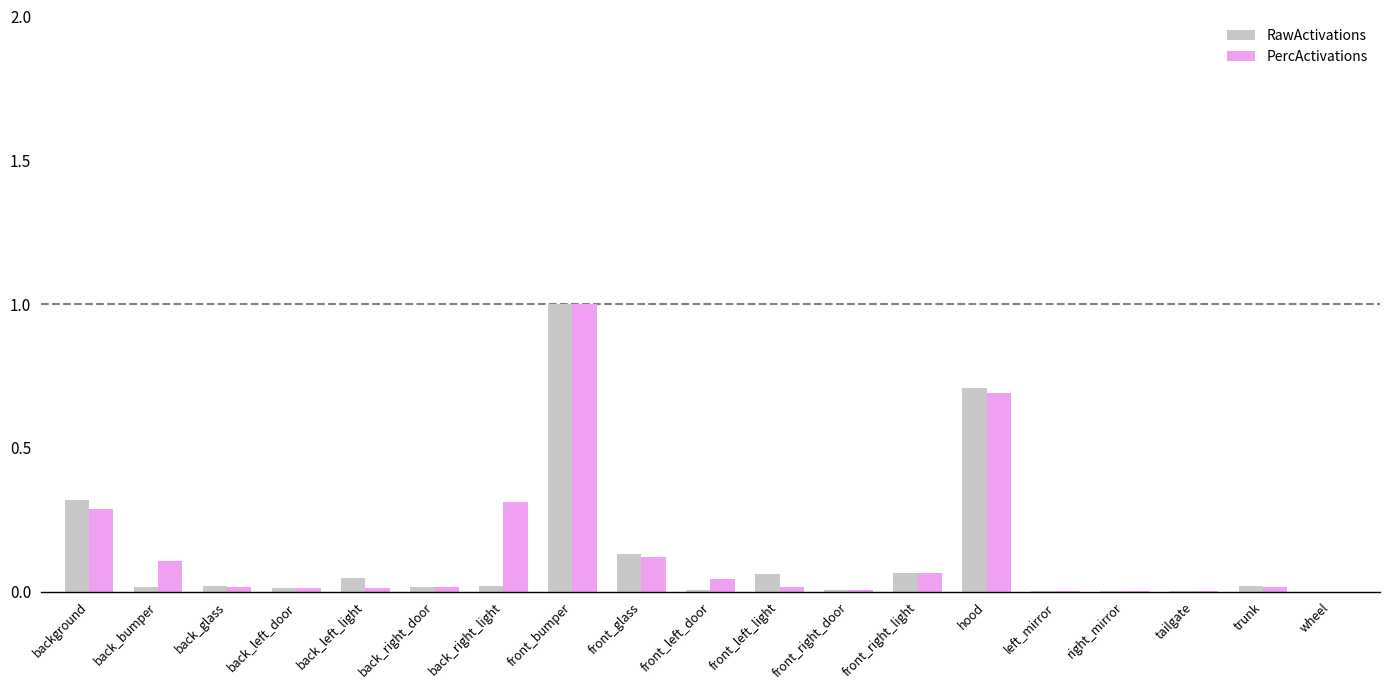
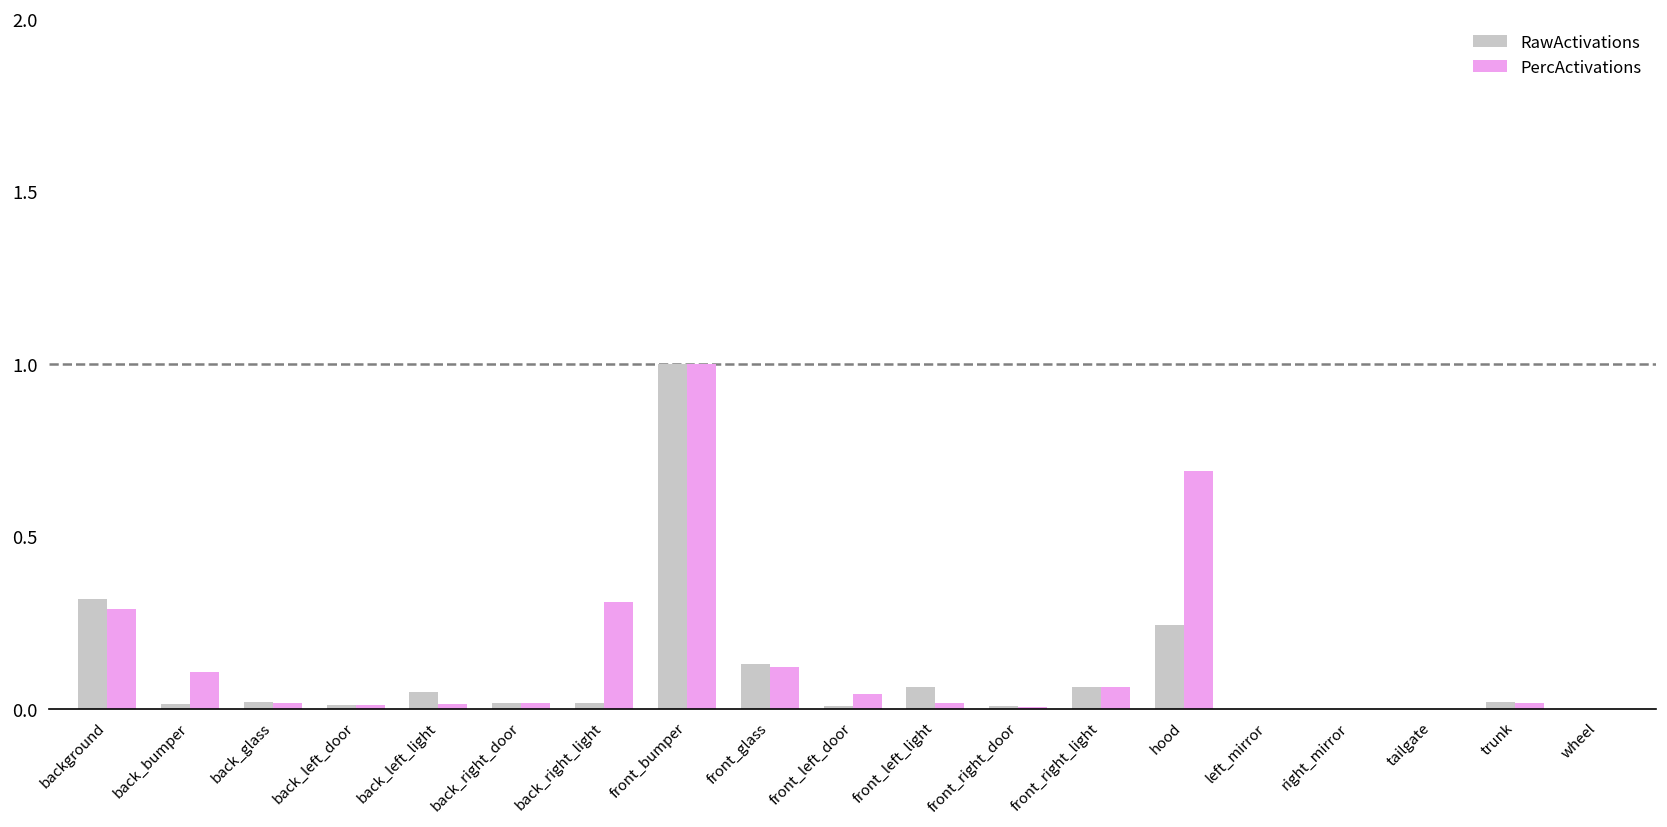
  {
    "RawActivations": {
      "background": 0.32,
      "back_bumper": 0.02,
      "back_glass": 0.02,
      "back_left_door": 0.01,
      "back_left_light": 0.05,
      "back_right_door": 0.02,
      "back_right_light": 0.02,
      "front_bumper": 1.00,
      "front_glass": 0.13,
      "front_left_light": 0.06,
      "front_right_light": 0.06,
-     "hood": 0.71,
+     "hood": 0.24,
      "trunk": 0.02
    },
    "PercActivations": {
      "background": 0.29,
      "back_bumper": 0.11,
      "back_glass": 0.02,
      "back_left_door": 0.01,
      "back_left_light": 0.01,
      "back_right_door": 0.02,
      "back_right_light": 0.31,
      "front_bumper": 1.00,
      "front_glass": 0.12,
      "front_left_door": 0.05,
      "front_left_light": 0.02,
      "front_right_light": 0.06,
      "hood": 0.69,
      "trunk": 0.02
    }
  }
